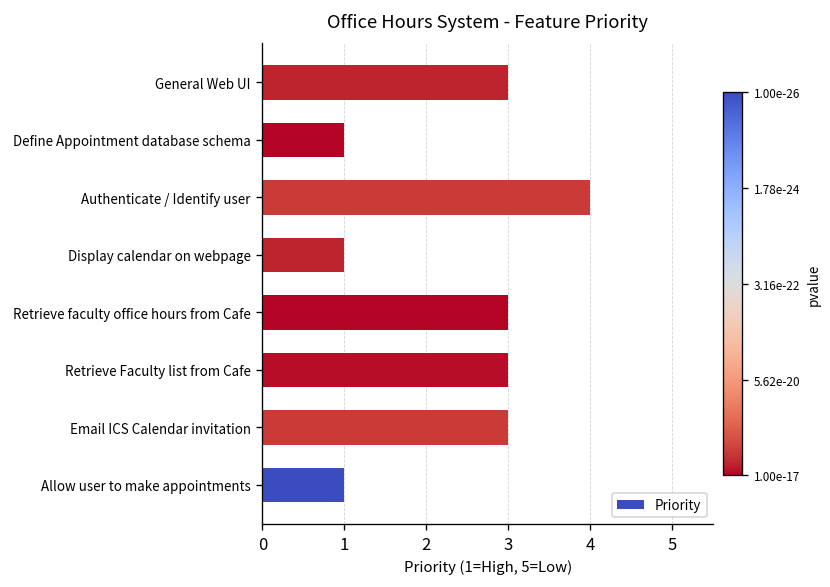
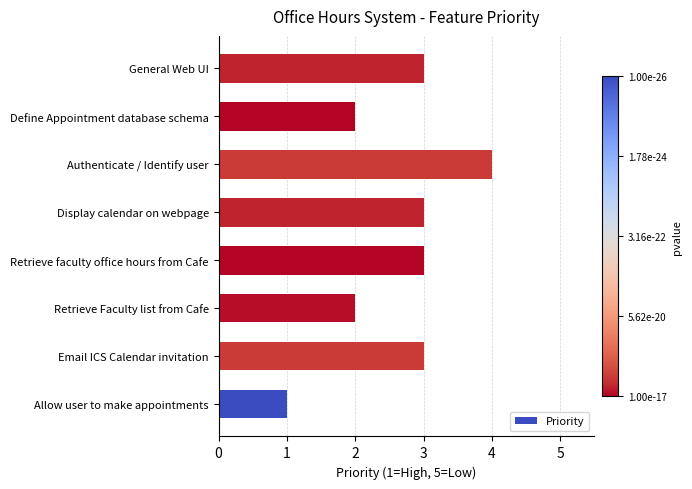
  {
    "General Web UI": 3,
-   "Define Appointment database schema": 1,
+   "Define Appointment database schema": 2,
    "Authenticate / Identify user": 4,
-   "Display calendar on webpage": 1,
+   "Display calendar on webpage": 3,
    "Retrieve faculty office hours from Cafe": 3,
-   "Retrieve Faculty list from Cafe": 3,
+   "Retrieve Faculty list from Cafe": 2,
    "Email ICS Calendar invitation": 3,
    "Allow user to make appointments": 1
  }
